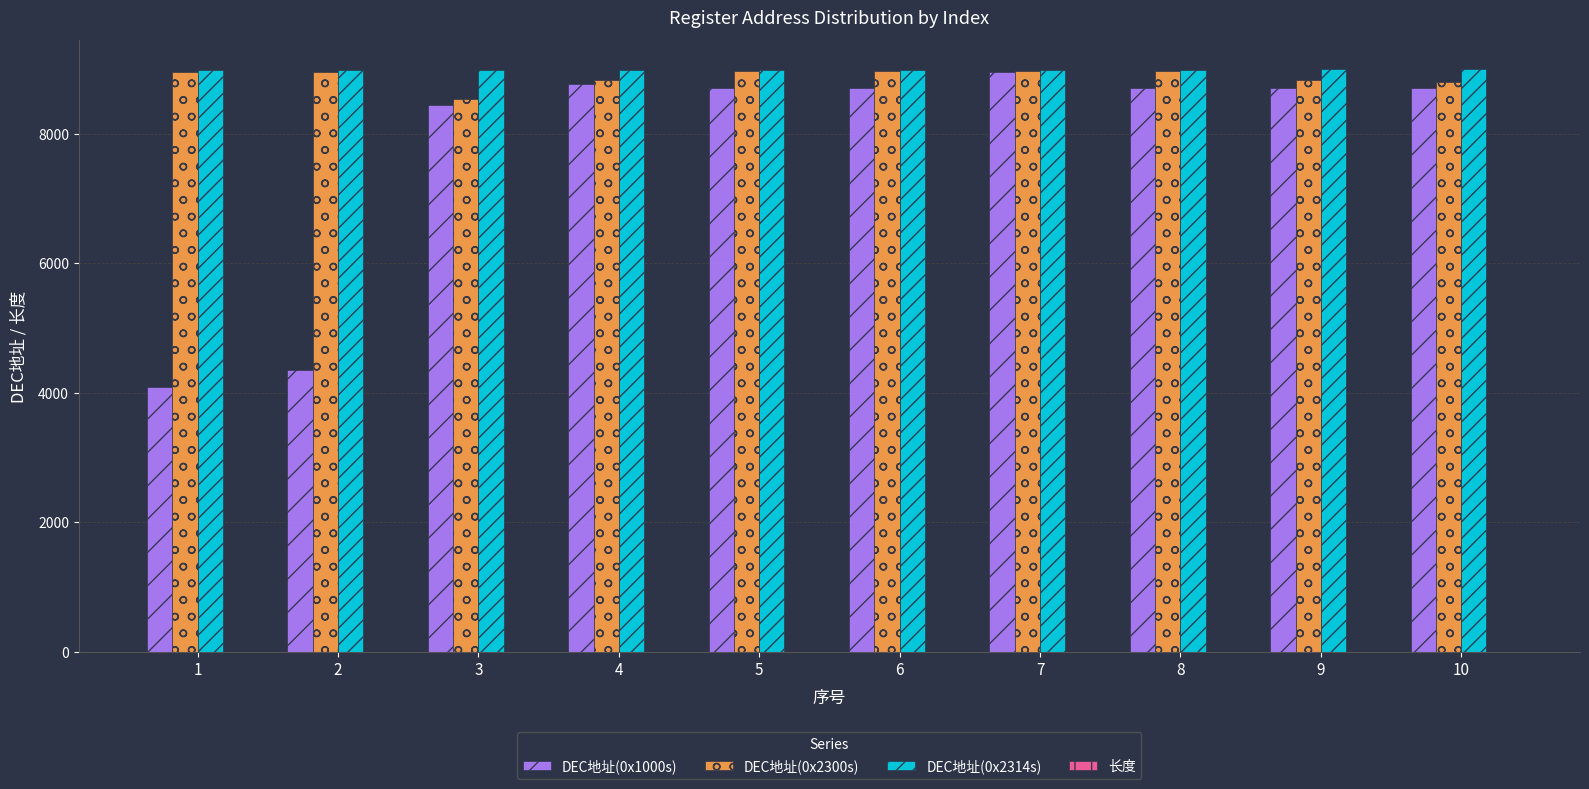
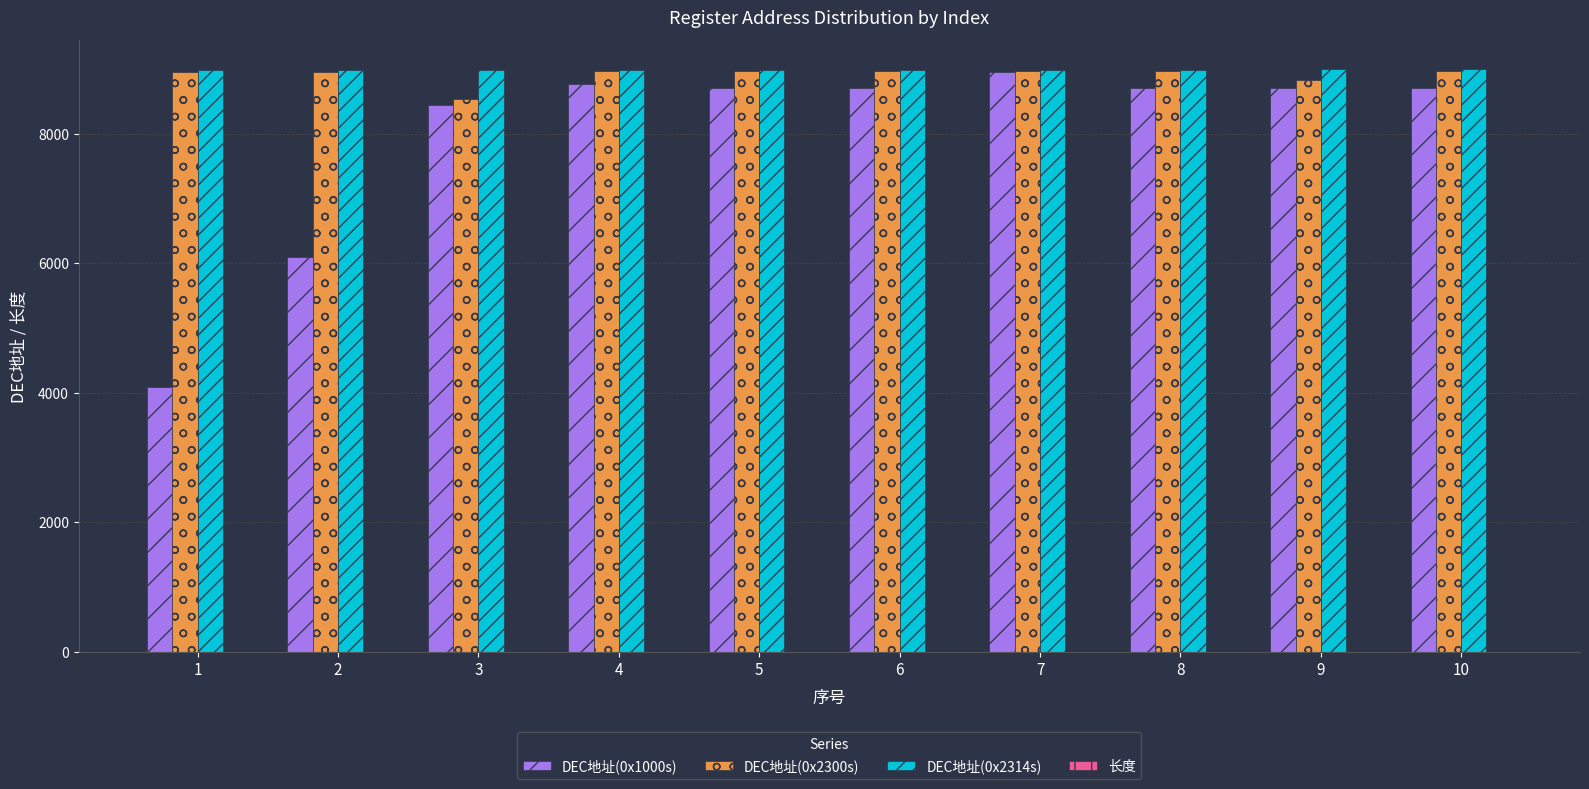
  {
    "DEC地址(0x1000s)": {
      "1": 4100,
-     "2": 4400,
+     "2": 6100,
      "3": 8400,
      "4": 8800,
      "5": 8700,
      "6": 8700,
      "7": 9000,
      "8": 8700,
      "9": 8700,
      "10": 8700
    },
    "DEC地址(0x2300s)": {
      "1": 9000,
      "2": 9000,
      "3": 8500,
-     "4": 8800,
+     "4": 9000,
      "5": 9000,
      "6": 9000,
      "7": 9000,
      "8": 9000,
      "9": 8800,
-     "10": 8800
+     "10": 9000
    },
    "DEC地址(0x2314s)": {
      "1": 9000,
      "2": 9000,
      "3": 9000,
      "4": 9000,
      "5": 9000,
      "6": 9000,
      "7": 9000,
      "8": 9000,
      "9": 9000,
      "10": 9000
    }
  }
